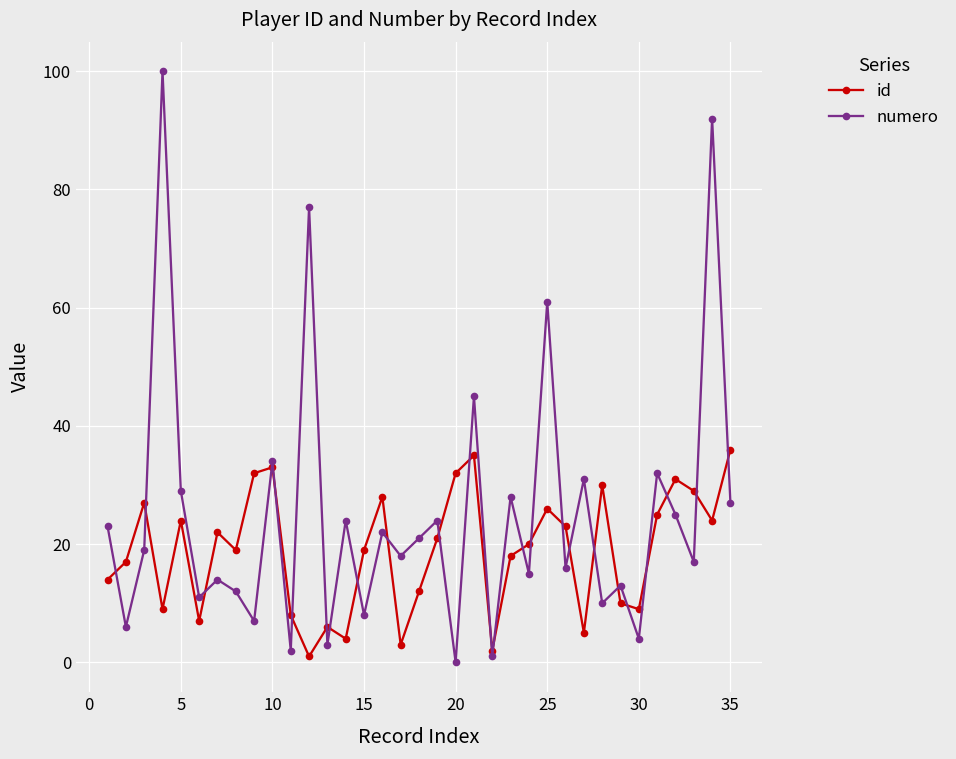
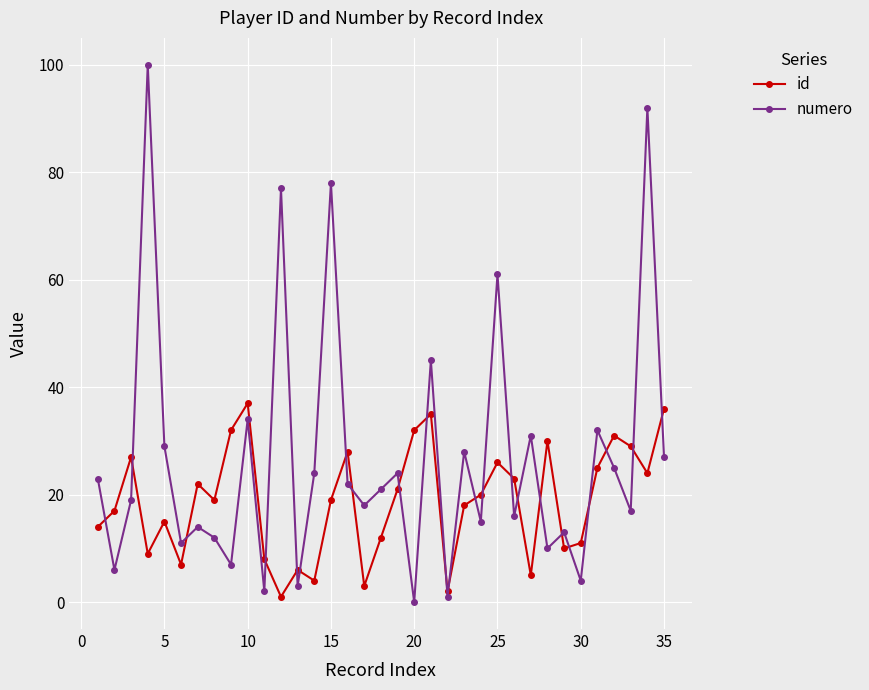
  {
    "id": {
-     "5": 24,
-     "10": 33,
+     "5": 15,
+     "10": 37,
      "15": 19,
      "20": 32,
      "25": 26,
-     "30": 9,
+     "30": 11,
      "35": 36
    },
    "numero": {
      "5": 29,
      "10": 34,
-     "15": 8,
+     "15": 78,
      "20": 0,
      "25": 61,
      "30": 4,
      "35": 27
    }
  }
